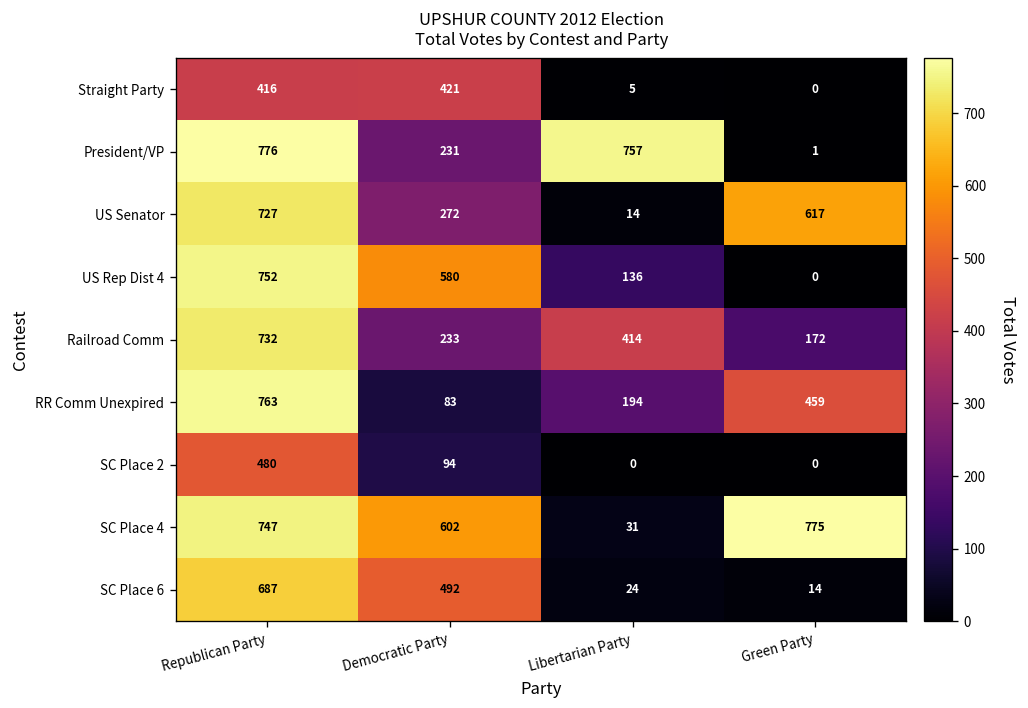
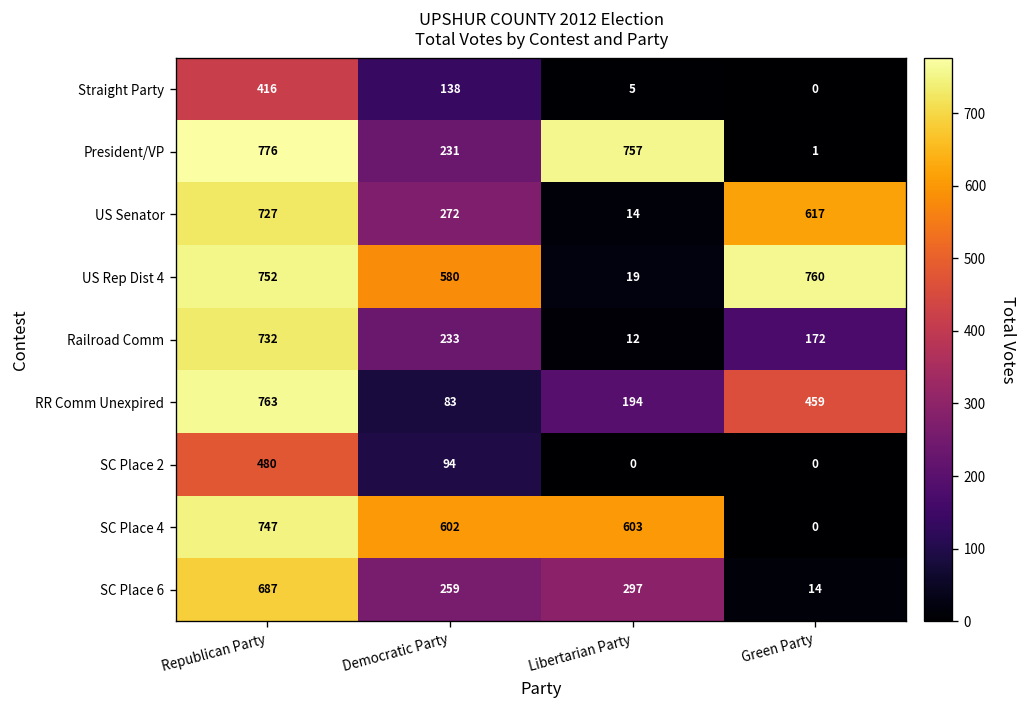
  {
    "Straight Party": {
      "Republican Party": 416,
-     "Democratic Party": 421,
+     "Democratic Party": 138,
      "Libertarian Party": 5,
      "Green Party": 0
    },
    "President/VP": {
      "Republican Party": 776,
      "Democratic Party": 231,
      "Libertarian Party": 757,
      "Green Party": 1
    },
    "US Senator": {
      "Republican Party": 727,
      "Democratic Party": 272,
      "Libertarian Party": 14,
      "Green Party": 617
    },
    "US Rep Dist 4": {
      "Republican Party": 752,
      "Democratic Party": 580,
-     "Libertarian Party": 136,
-     "Green Party": 0
+     "Libertarian Party": 19,
+     "Green Party": 760
    },
    "Railroad Comm": {
      "Republican Party": 732,
      "Democratic Party": 233,
-     "Libertarian Party": 414,
+     "Libertarian Party": 12,
      "Green Party": 172
    },
    "RR Comm Unexpired": {
      "Republican Party": 763,
      "Democratic Party": 83,
      "Libertarian Party": 194,
      "Green Party": 459
    },
    "SC Place 2": {
      "Republican Party": 480,
      "Democratic Party": 94,
      "Libertarian Party": 0,
      "Green Party": 0
    },
    "SC Place 4": {
      "Republican Party": 747,
      "Democratic Party": 602,
-     "Libertarian Party": 31,
-     "Green Party": 775
+     "Libertarian Party": 603,
+     "Green Party": 0
    },
    "SC Place 6": {
      "Republican Party": 687,
-     "Democratic Party": 492,
-     "Libertarian Party": 24,
+     "Democratic Party": 259,
+     "Libertarian Party": 297,
      "Green Party": 14
    }
  }
